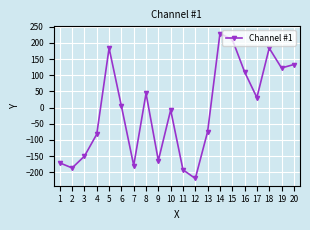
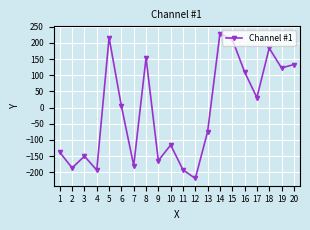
  {
-   "1": -170,
+   "1": -140,
    "2": -190,
    "3": -150,
-   "4": -80,
-   "5": 180,
+   "4": -190,
+   "5": 220,
    "6": 0,
    "7": -180,
-   "8": 40,
+   "8": 150,
    "9": -160,
-   "10": -10,
+   "10": -120,
    "11": -190,
    "12": -220,
    "13": -70,
    "14": 230,
    "16": 110,
    "17": 30,
    "18": 180,
    "19": 120,
    "20": 130
  }
